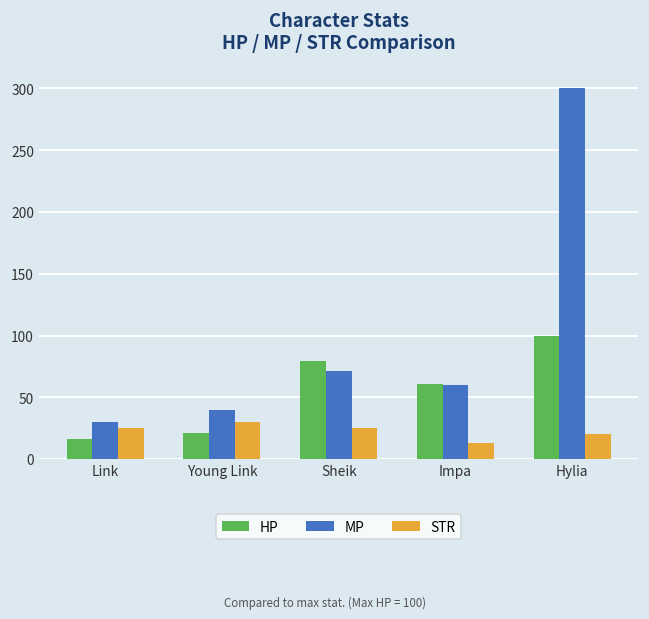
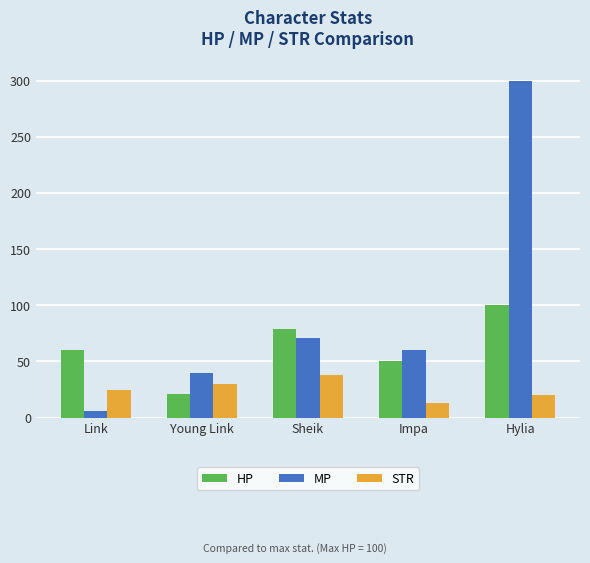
  {
    "HP": {
-     "Link": 16,
+     "Link": 60,
      "Young Link": 21,
      "Sheik": 79,
-     "Impa": 61,
+     "Impa": 50,
      "Hylia": 100
    },
    "MP": {
-     "Link": 30,
+     "Link": 6,
      "Young Link": 40,
      "Sheik": 71,
      "Impa": 60,
      "Hylia": 300
    },
    "STR": {
      "Link": 25,
      "Young Link": 30,
-     "Sheik": 25,
+     "Sheik": 38,
      "Impa": 13,
      "Hylia": 20
    }
  }
